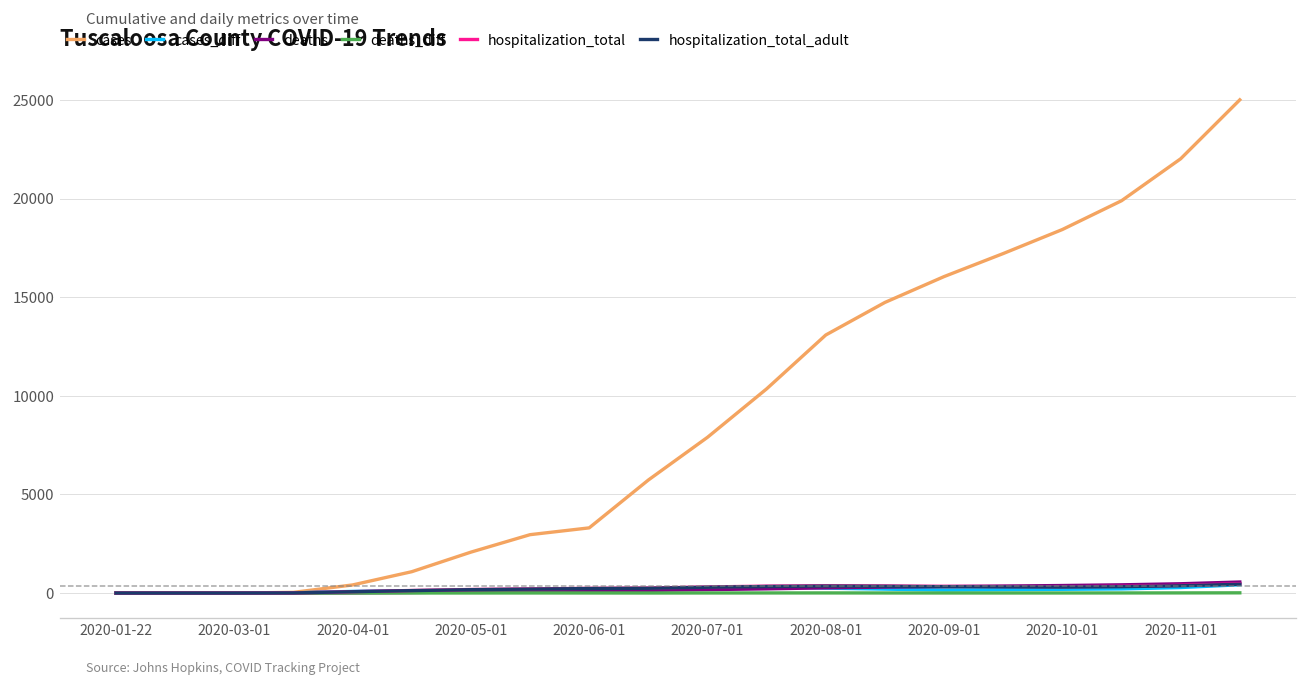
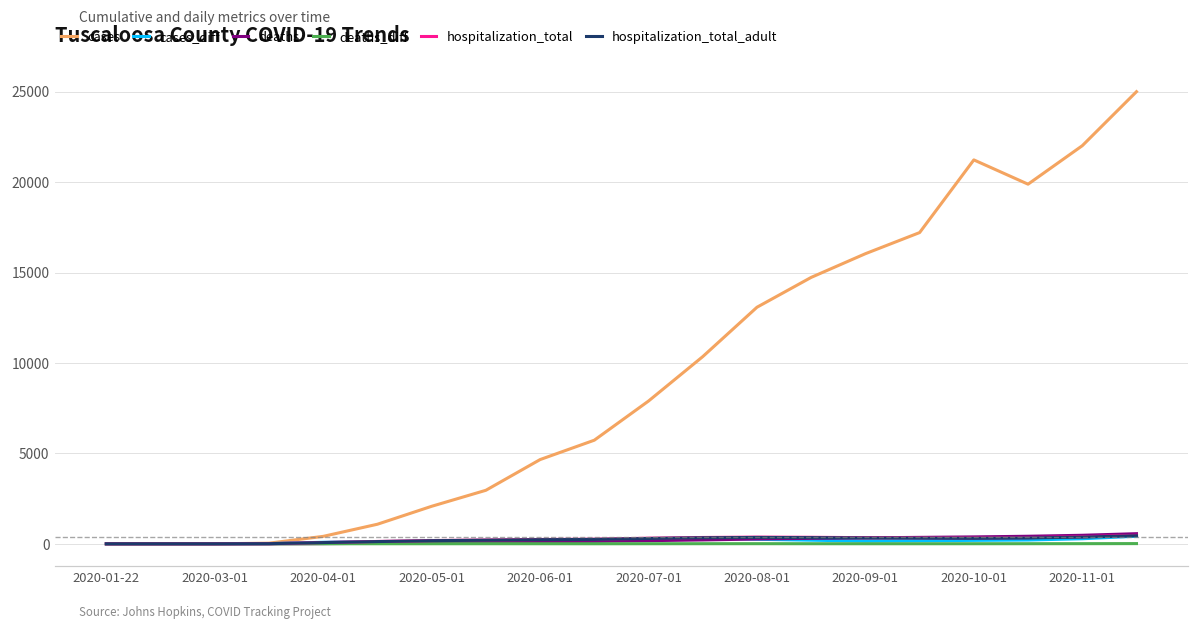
  {
    "cases": {
      "2020-04-01": 400,
      "2020-05-01": 2100,
-     "2020-06-01": 3300,
+     "2020-06-01": 4700,
      "2020-07-01": 7900,
      "2020-08-01": 13100,
      "2020-09-01": 16000,
-     "2020-10-01": 18400,
+     "2020-10-01": 21200,
      "2020-11-01": 22000
    },
    "deaths_diff": {
      "2020-07-01": 0,
      "2020-08-01": 0,
      "2020-10-01": 0,
      "2020-11-01": 0
    }
  }
